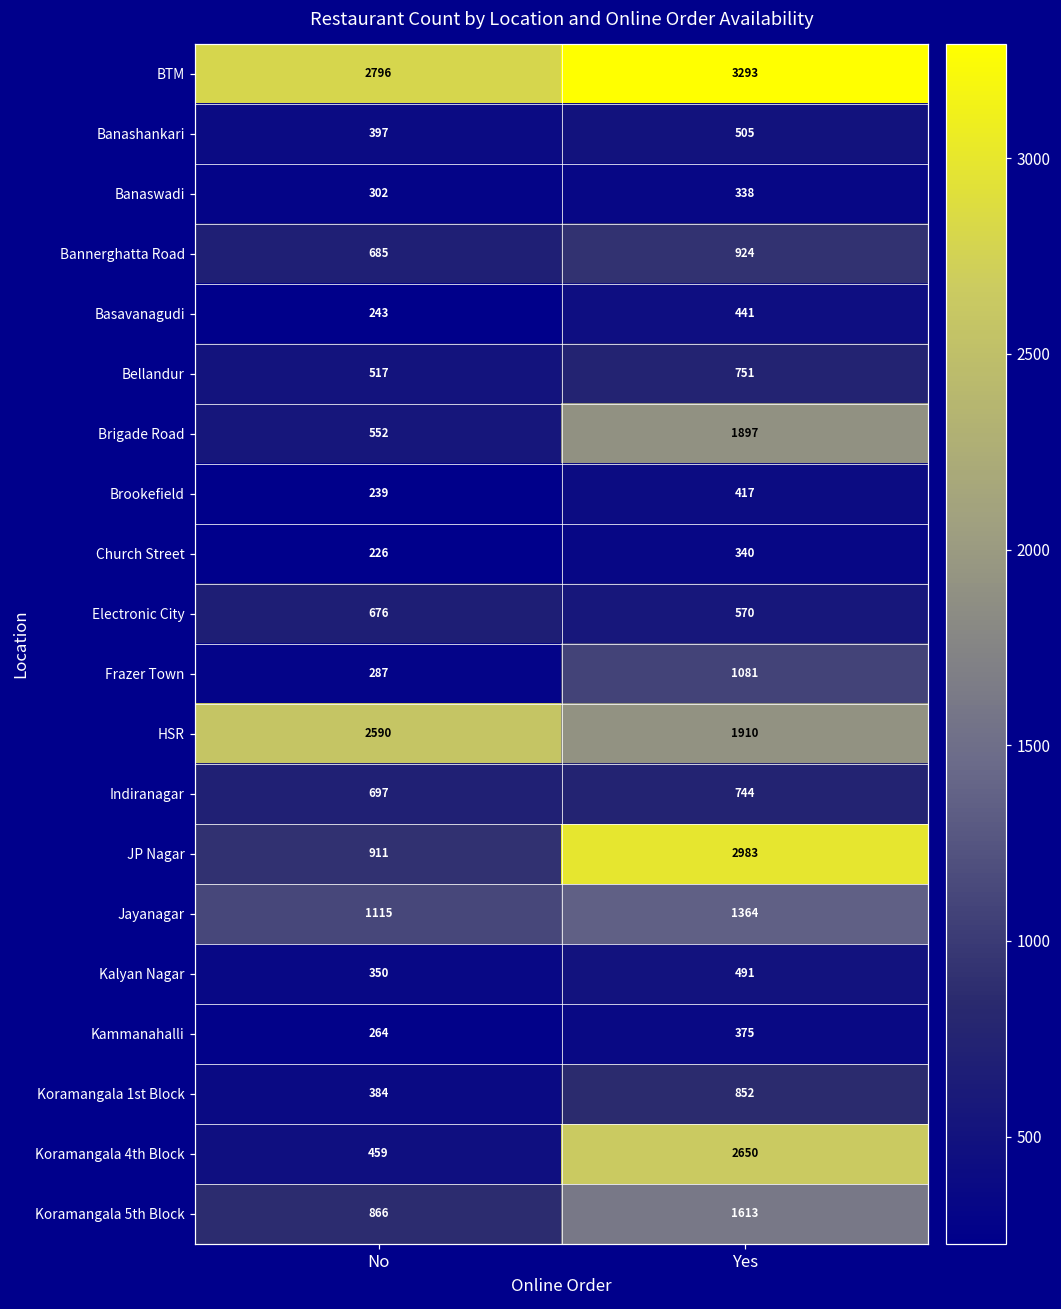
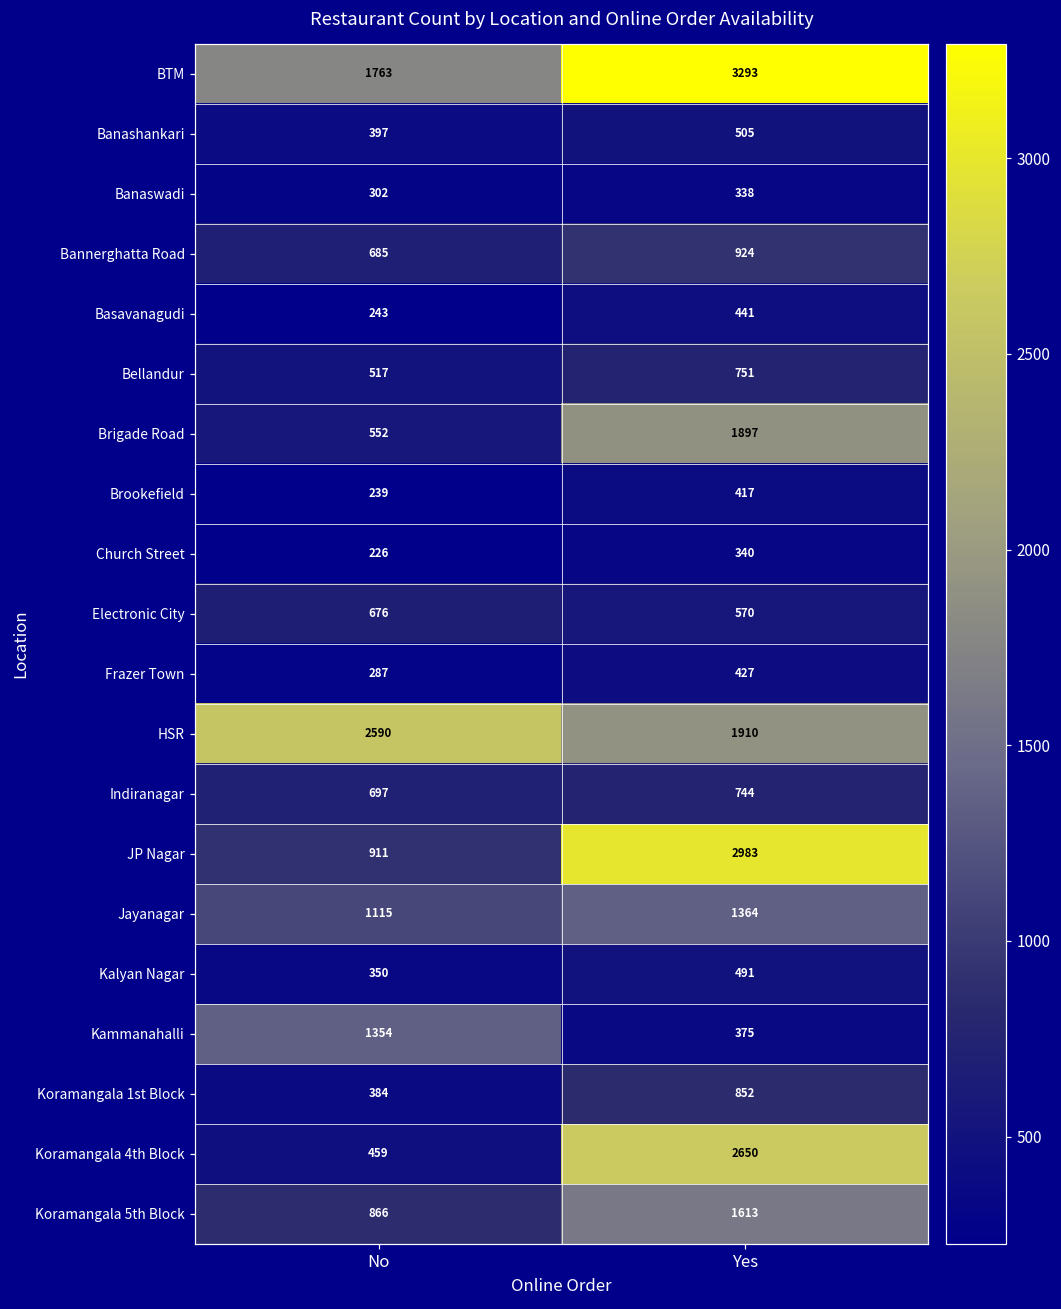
  {
    "BTM": {
-     "No": 2796,
+     "No": 1763,
      "Yes": 3293
    },
    "Banashankari": {
      "No": 397,
      "Yes": 505
    },
    "Banaswadi": {
      "No": 302,
      "Yes": 338
    },
    "Bannerghatta Road": {
      "No": 685,
      "Yes": 924
    },
    "Basavanagudi": {
      "No": 243,
      "Yes": 441
    },
    "Bellandur": {
      "No": 517,
      "Yes": 751
    },
    "Brigade Road": {
      "No": 552,
      "Yes": 1897
    },
    "Brookefield": {
      "No": 239,
      "Yes": 417
    },
    "Church Street": {
      "No": 226,
      "Yes": 340
    },
    "Electronic City": {
      "No": 676,
      "Yes": 570
    },
    "Frazer Town": {
      "No": 287,
-     "Yes": 1081
+     "Yes": 427
    },
    "HSR": {
      "No": 2590,
      "Yes": 1910
    },
    "Indiranagar": {
      "No": 697,
      "Yes": 744
    },
    "JP Nagar": {
      "No": 911,
      "Yes": 2983
    },
    "Jayanagar": {
      "No": 1115,
      "Yes": 1364
    },
    "Kalyan Nagar": {
      "No": 350,
      "Yes": 491
    },
    "Kammanahalli": {
-     "No": 264,
+     "No": 1354,
      "Yes": 375
    },
    "Koramangala 1st Block": {
      "No": 384,
      "Yes": 852
    },
    "Koramangala 4th Block": {
      "No": 459,
      "Yes": 2650
    },
    "Koramangala 5th Block": {
      "No": 866,
      "Yes": 1613
    }
  }
